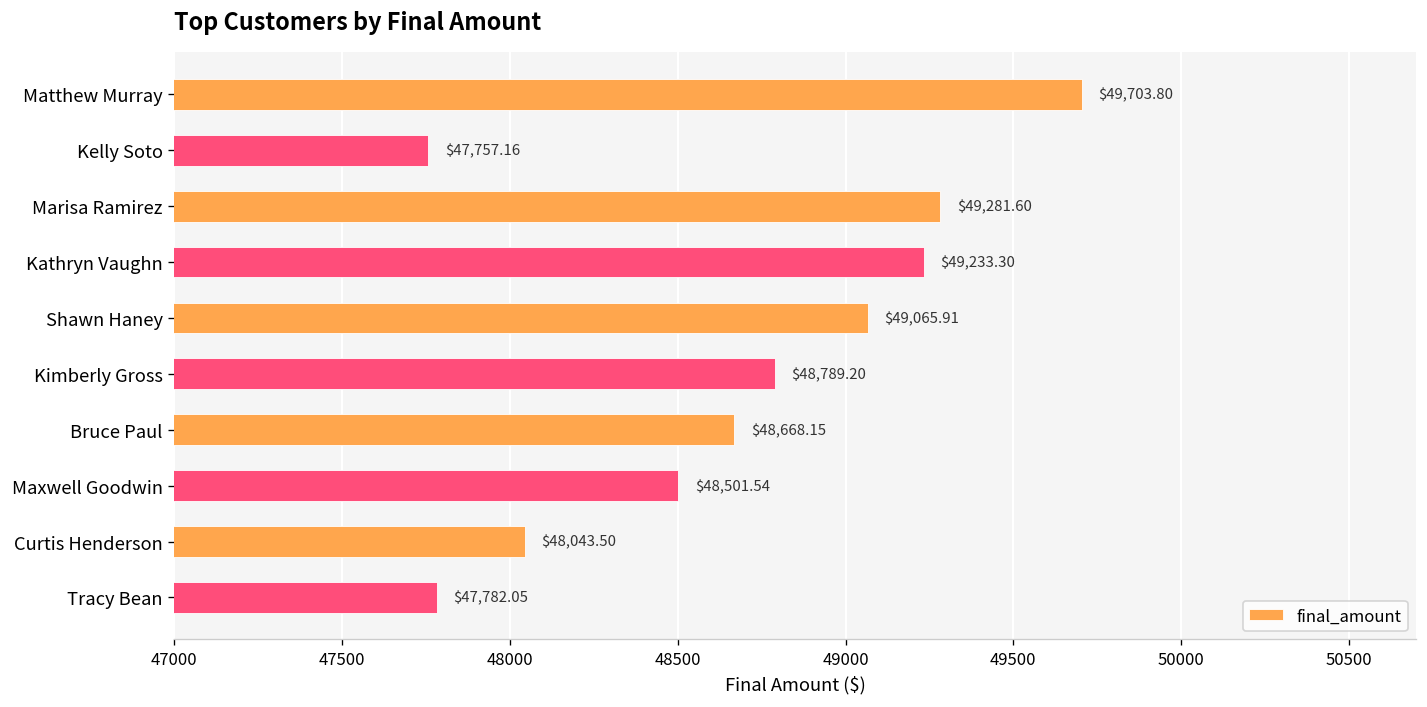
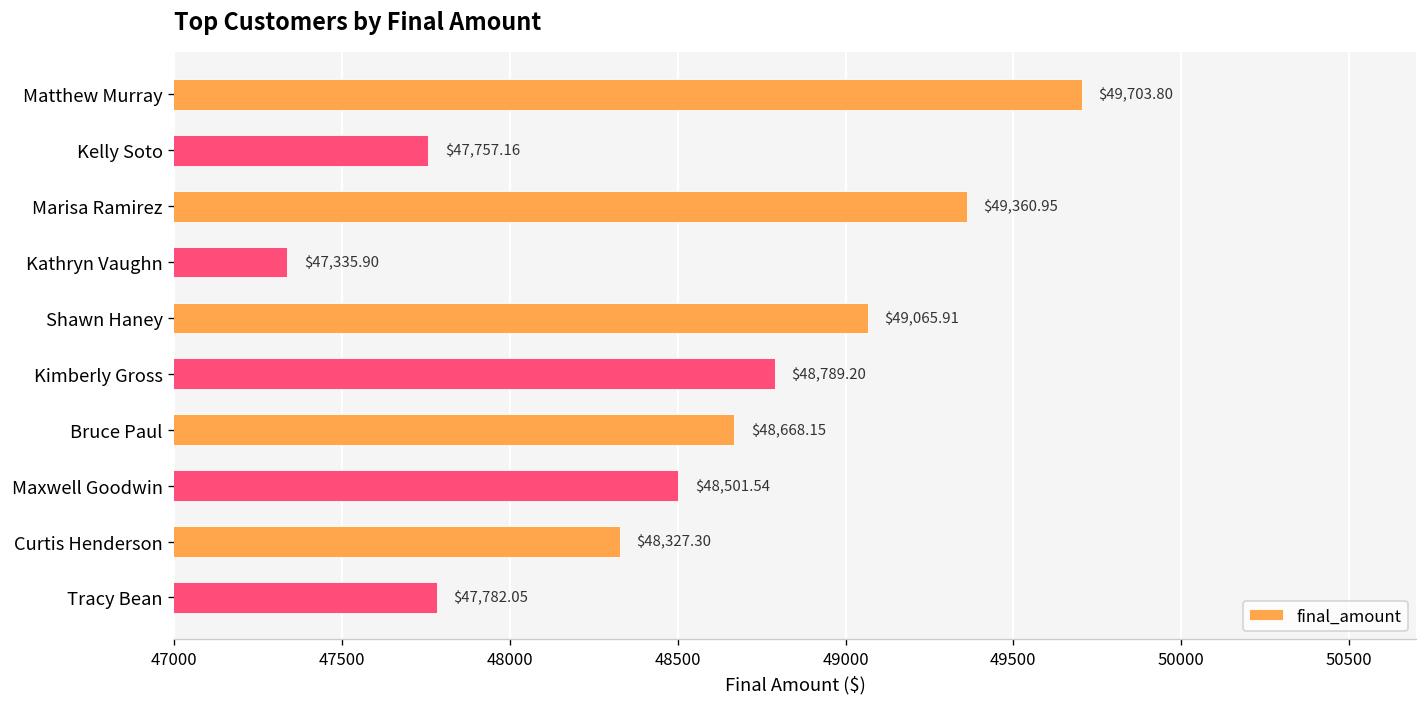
  {
    "Matthew Murray": "$49,703.80",
    "Kelly Soto": "$47,757.16",
-   "Marisa Ramirez": "$49,281.60",
-   "Kathryn Vaughn": "$49,233.30",
+   "Marisa Ramirez": "$49,360.95",
+   "Kathryn Vaughn": "$47,335.90",
    "Shawn Haney": "$49,065.91",
    "Kimberly Gross": "$48,789.20",
    "Bruce Paul": "$48,668.15",
    "Maxwell Goodwin": "$48,501.54",
-   "Curtis Henderson": "$48,043.50",
+   "Curtis Henderson": "$48,327.30",
    "Tracy Bean": "$47,782.05"
  }
